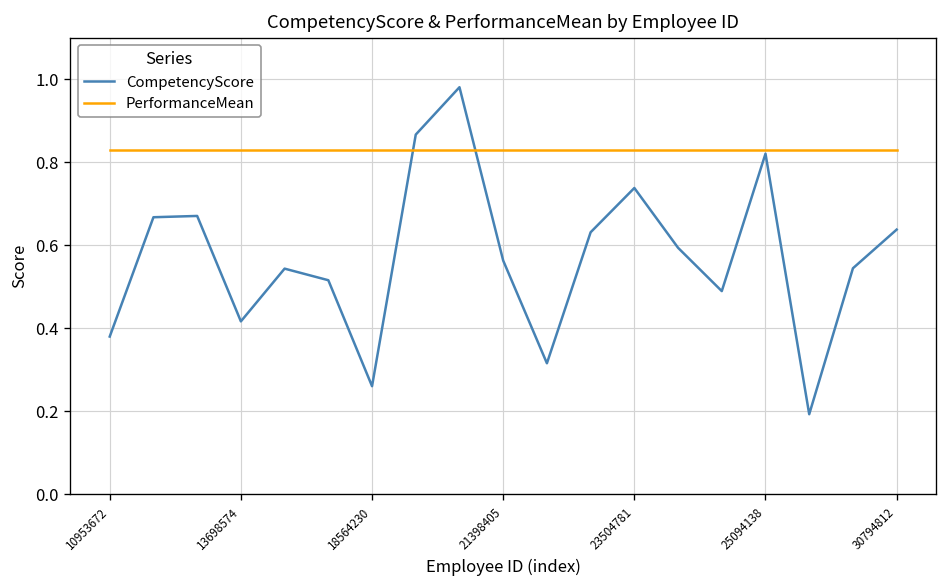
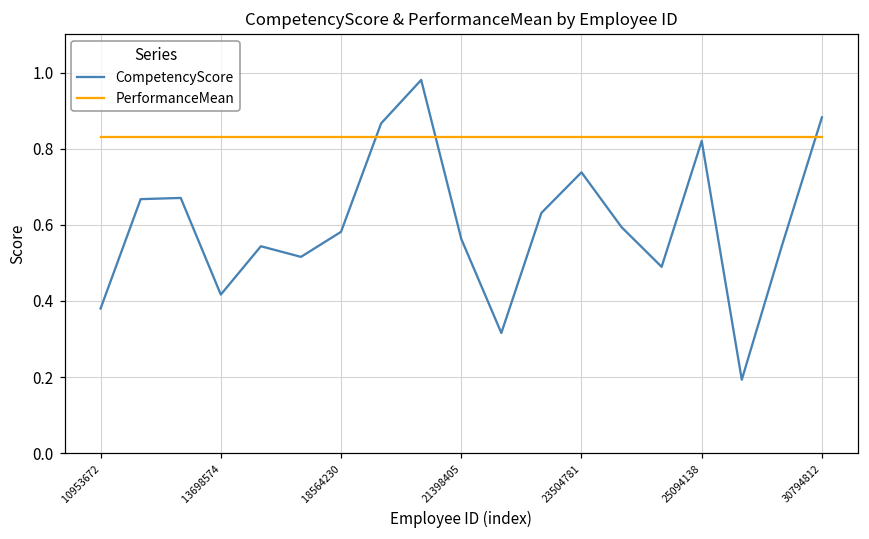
  {
    "CompetencyScore": {
      "10953672": 0.38,
      "13698574": 0.42,
-     "18564230": 0.26,
+     "18564230": 0.58,
      "21398405": 0.56,
      "23504781": 0.74,
      "25094138": 0.82,
-     "30794812": 0.64
+     "30794812": 0.88
    },
    "PerformanceMean": {
      "10953672": 0.83,
      "13698574": 0.83,
      "18564230": 0.83,
      "21398405": 0.83,
      "23504781": 0.83,
      "25094138": 0.83,
      "30794812": 0.83
    }
  }
